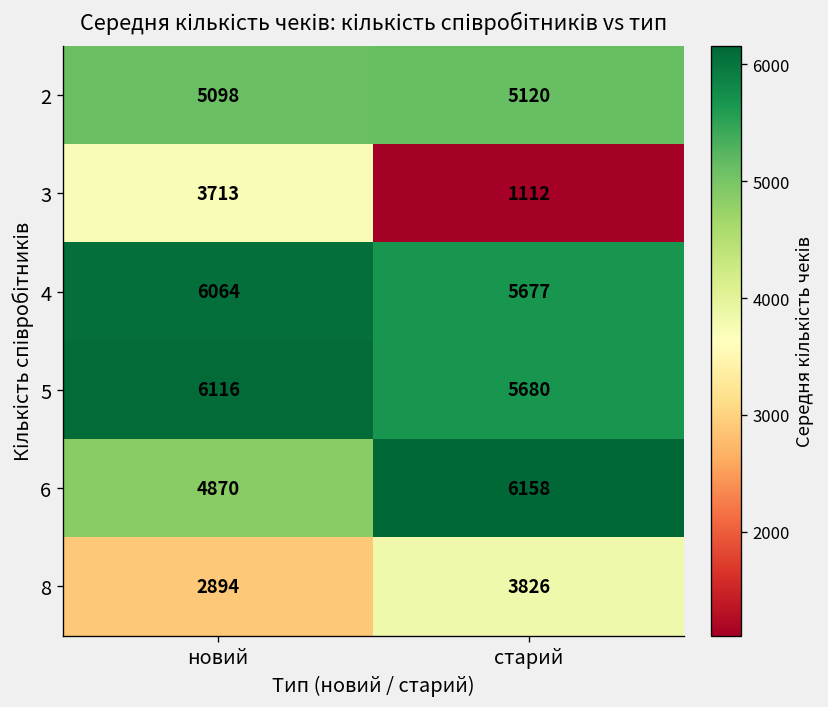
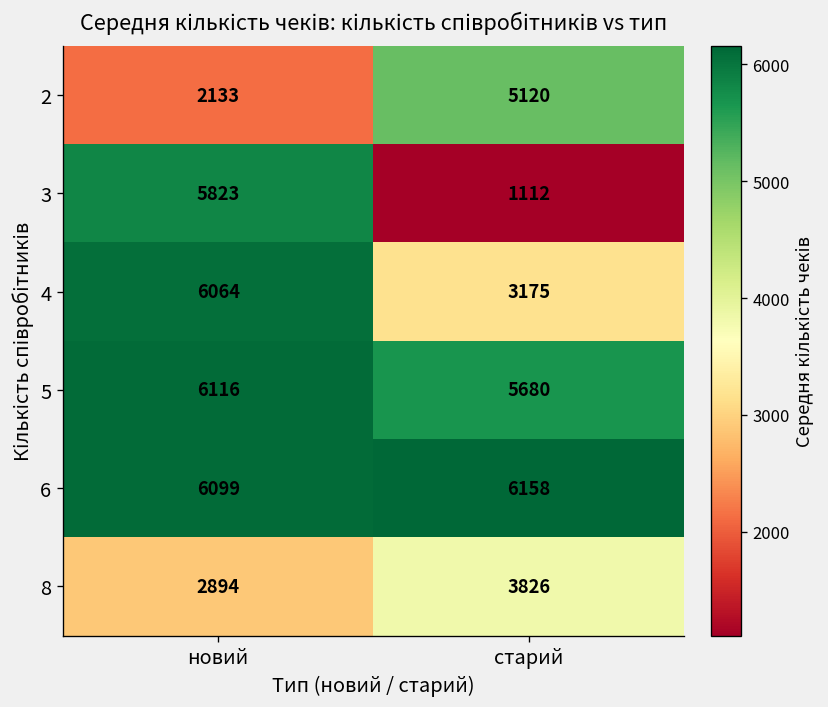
  {
    "2": {
-     "новий": 5098,
+     "новий": 2133,
      "старий": 5120
    },
    "3": {
-     "новий": 3713,
+     "новий": 5823,
      "старий": 1112
    },
    "4": {
      "новий": 6064,
-     "старий": 5677
+     "старий": 3175
    },
    "5": {
      "новий": 6116,
      "старий": 5680
    },
    "6": {
-     "новий": 4870,
+     "новий": 6099,
      "старий": 6158
    },
    "8": {
      "новий": 2894,
      "старий": 3826
    }
  }
